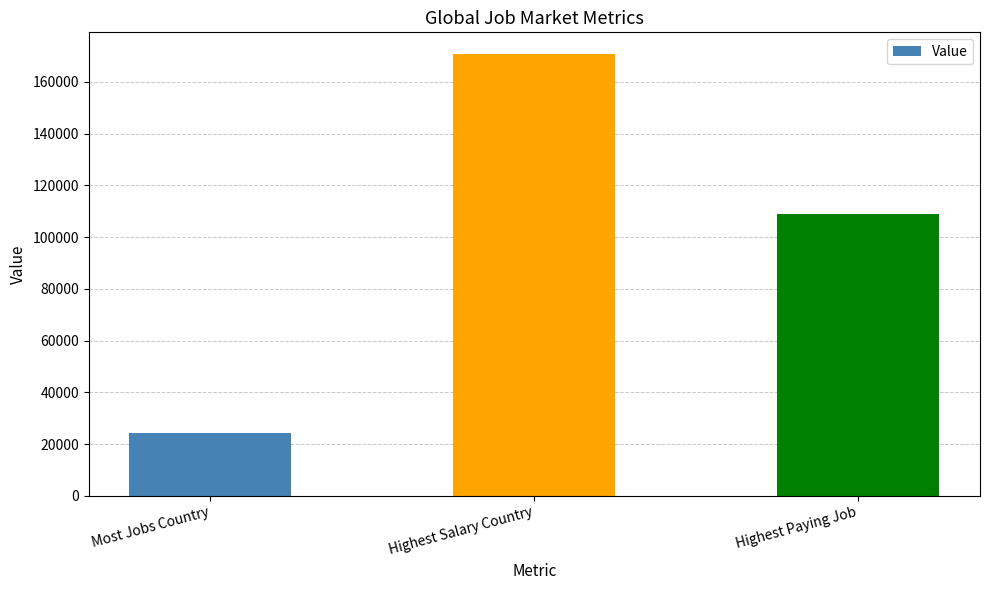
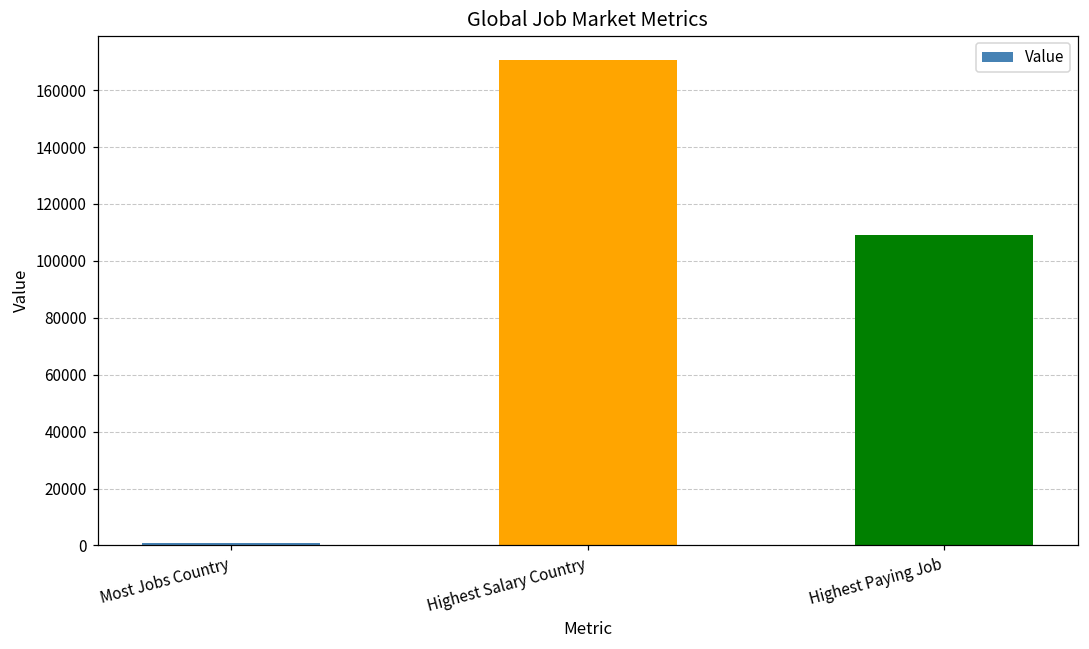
  {
-   "Most Jobs Country": 24000,
+   "Most Jobs Country": 1000,
    "Highest Salary Country": 171000,
    "Highest Paying Job": 109000
  }
